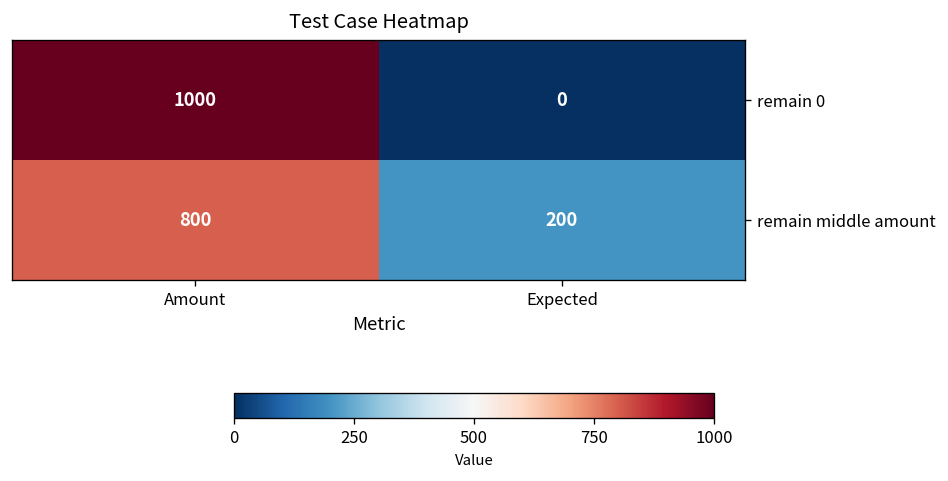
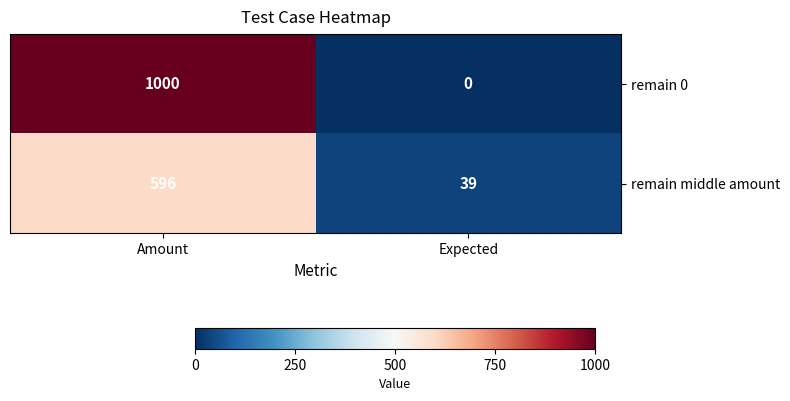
  {
    "remain 0": {
      "Amount": 1000,
      "Expected": 0
    },
    "remain middle amount": {
-     "Amount": 800,
-     "Expected": 200
+     "Amount": 596,
+     "Expected": 39
    }
  }
